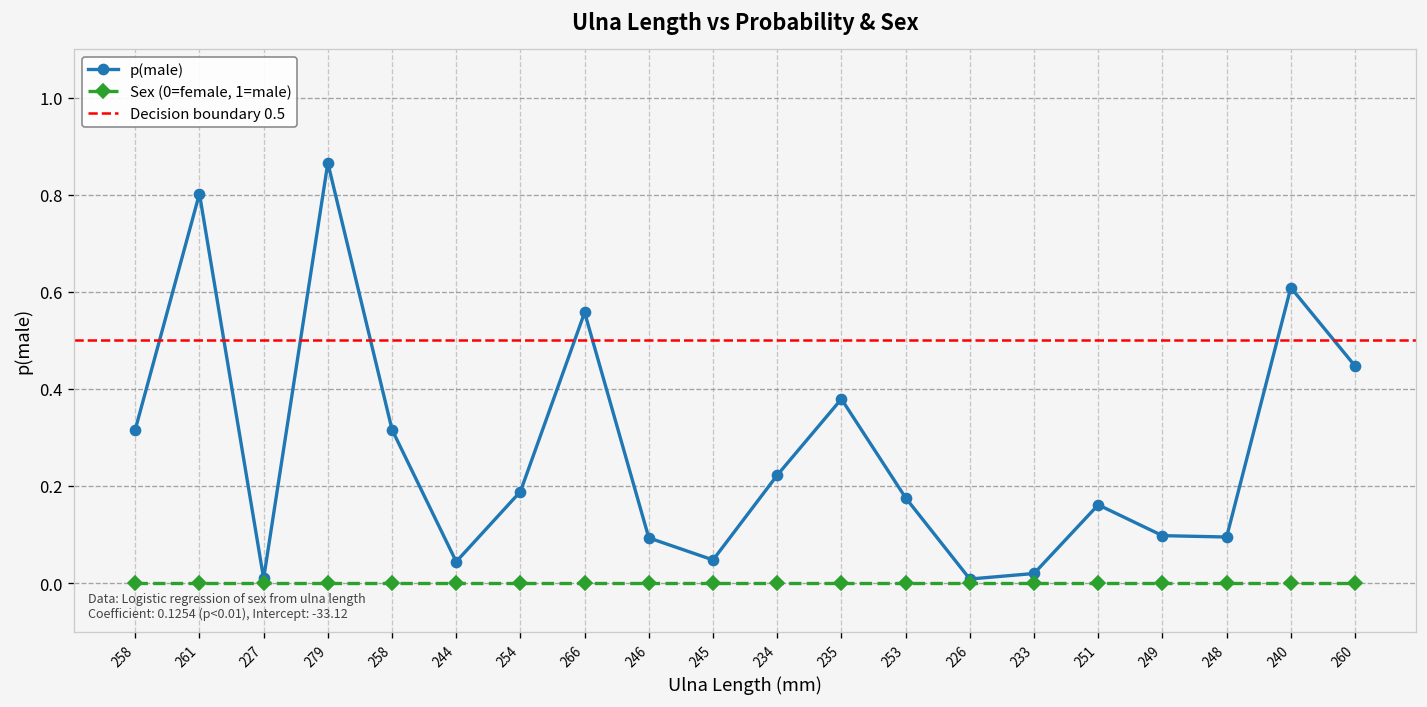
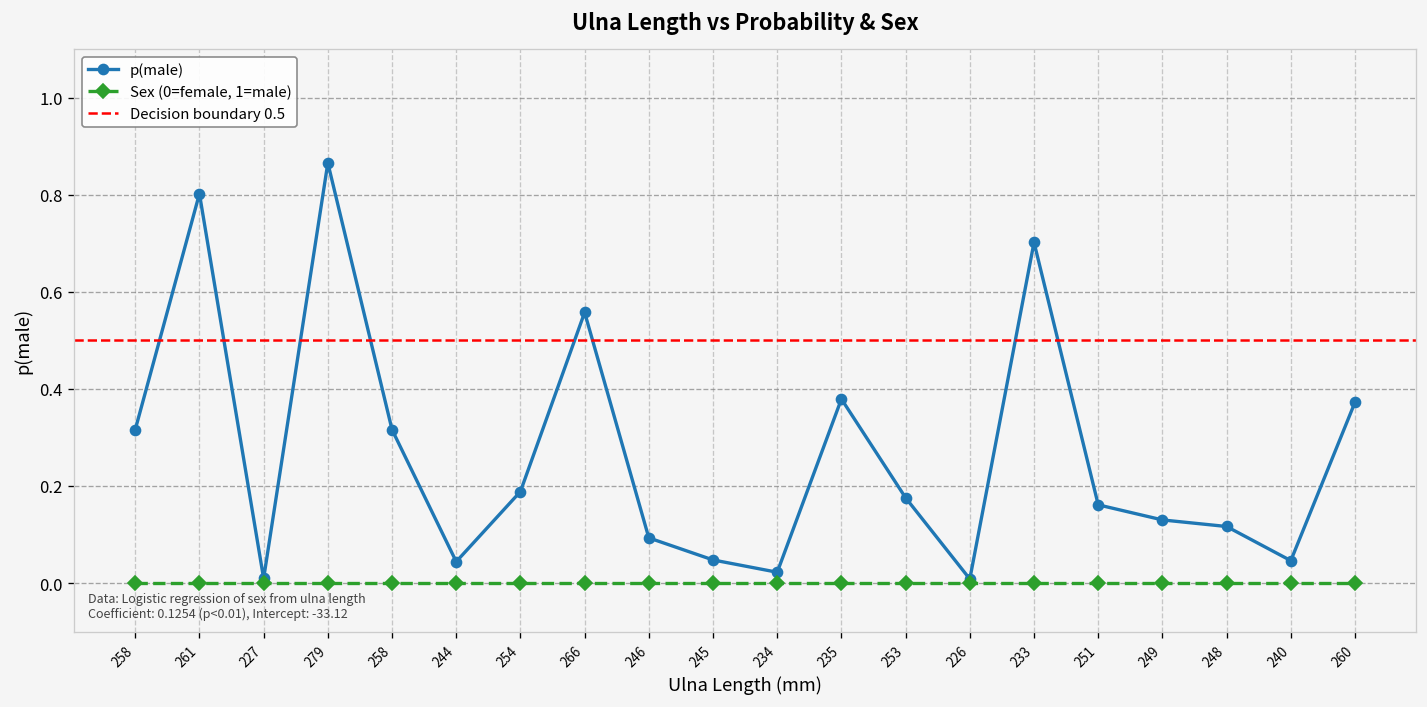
  {
    "p(male)": {
      "261": 0.80,
      "279": 0.87,
      "244": 0.04,
      "254": 0.19,
      "266": 0.56,
      "246": 0.09,
      "245": 0.05,
-     "234": 0.22,
+     "234": 0.02,
      "235": 0.38,
      "253": 0.18,
      "226": 0.01,
-     "233": 0.02,
+     "233": 0.70,
      "251": 0.16,
-     "249": 0.10,
-     "248": 0.09,
-     "240": 0.61,
-     "260": 0.45
+     "249": 0.13,
+     "248": 0.12,
+     "240": 0.05,
+     "260": 0.37
    },
    "Sex (0=female, 1=male)": {
      "244": 0.00,
      "254": 0.00,
      "266": 0.00,
      "246": 0.00,
      "245": 0.00,
      "234": 0.00,
      "235": 0.00,
      "253": 0.00,
      "226": 0.00,
      "233": 0.00,
      "251": 0.00,
      "249": 0.00,
      "248": 0.00,
      "240": 0.00,
      "260": 0.00
    }
  }
